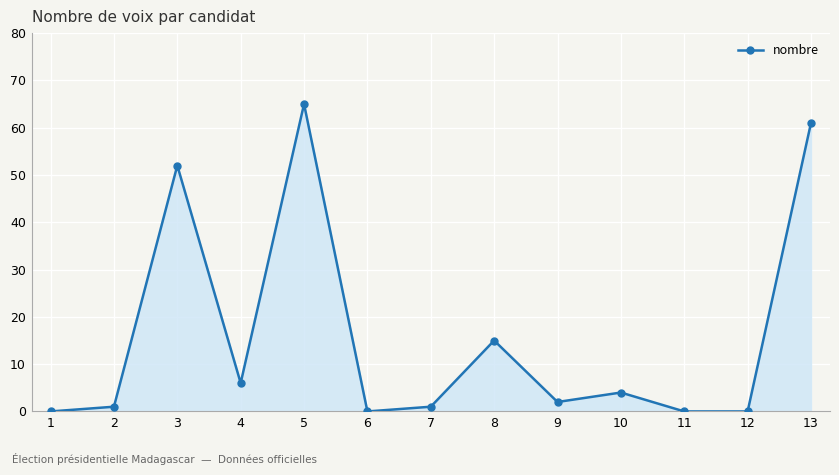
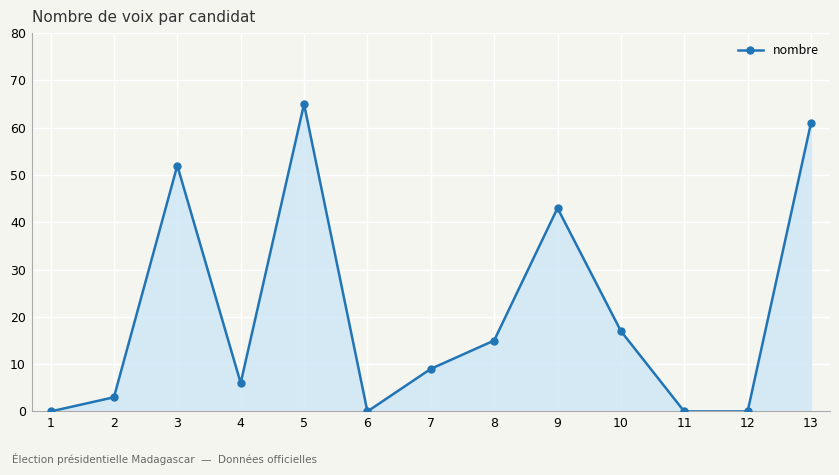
  {
    "1": 0,
-   "2": 1,
+   "2": 3,
    "3": 52,
    "4": 6,
    "5": 65,
    "6": 0,
-   "7": 1,
+   "7": 9,
    "8": 15,
-   "9": 2,
-   "10": 4,
+   "9": 43,
+   "10": 17,
    "11": 0,
    "12": 0,
    "13": 61
  }
